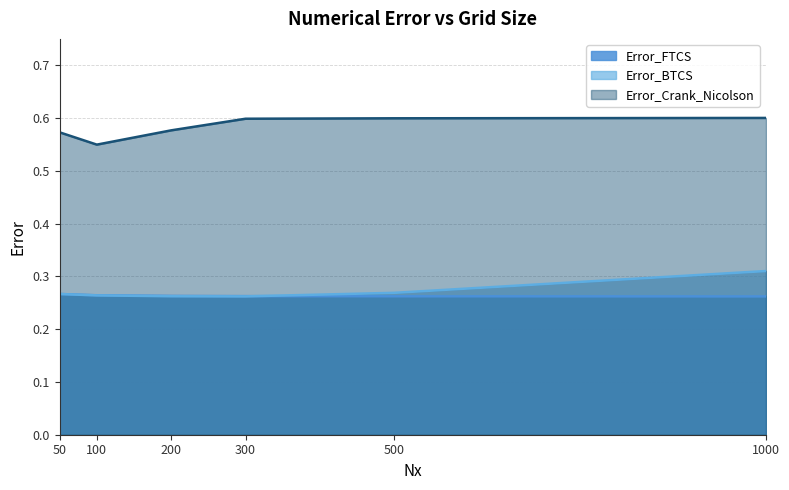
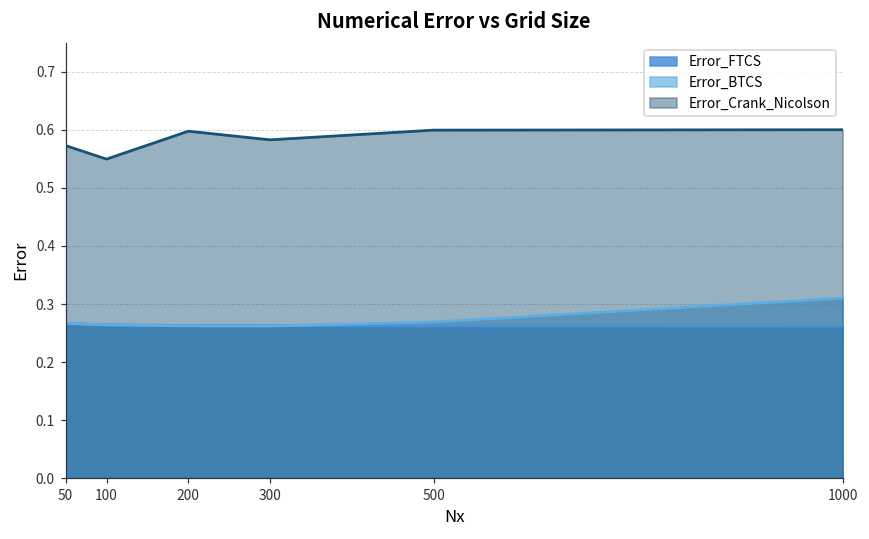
  {
    "Error_Crank_Nicolson": {
      "50": 0.57,
      "100": 0.55,
-     "200": 0.58,
-     "300": 0.60,
+     "200": 0.60,
+     "300": 0.58,
      "500": 0.60,
      "1000": 0.60
    }
  }
